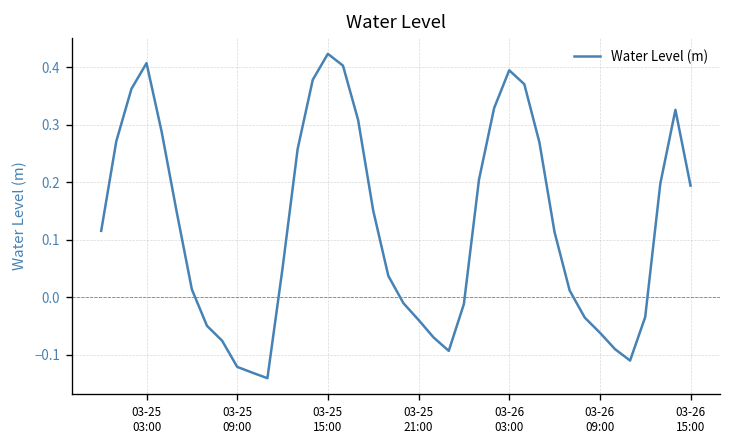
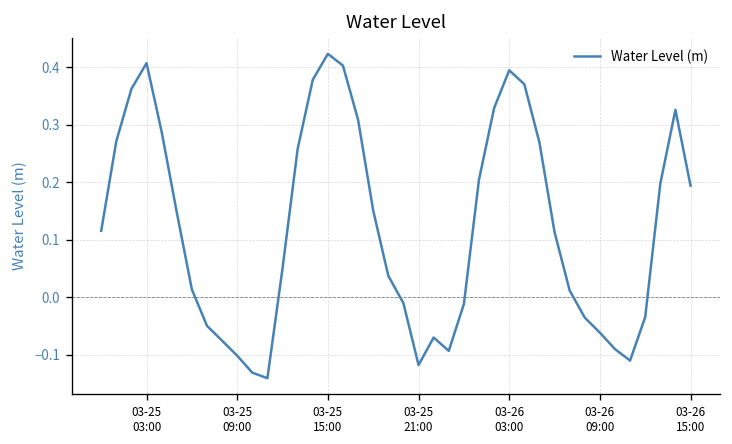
  {
    "03-25 03:00": 0.41,
-   "03-25 09:00": -0.12,
+   "03-25 09:00": -0.10,
    "03-25 15:00": 0.42,
-   "03-25 21:00": -0.04,
+   "03-25 21:00": -0.12,
    "03-26 03:00": 0.39,
    "03-26 09:00": -0.06,
    "03-26 15:00": 0.19
  }
